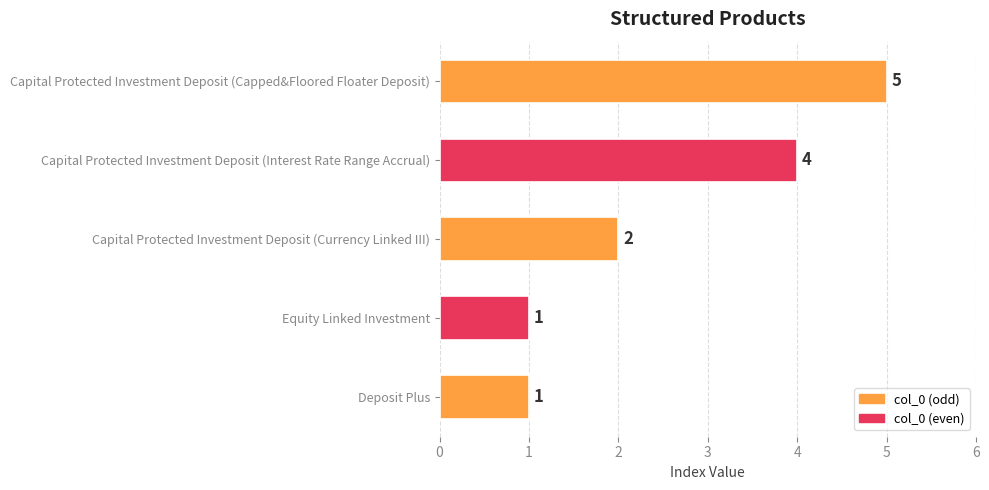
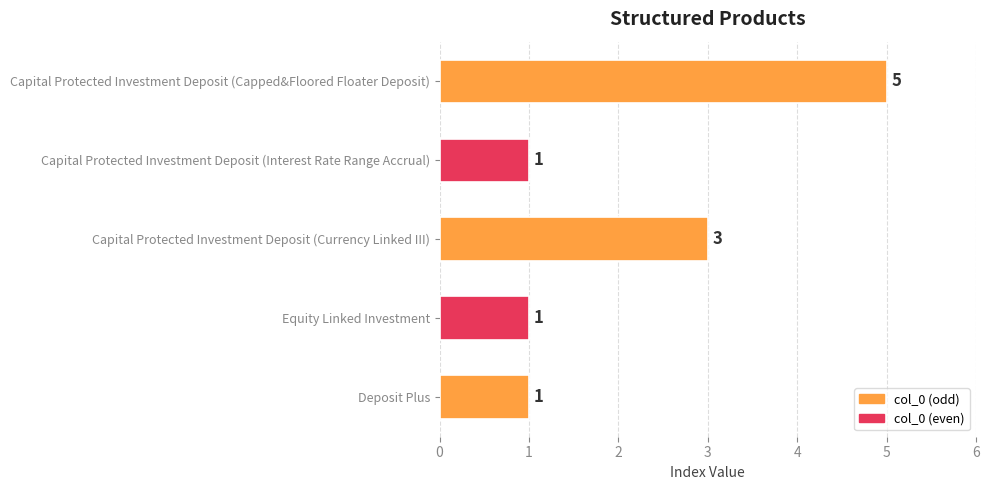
  {
    "Capital Protected Investment Deposit (Capped&Floored Floater Deposit)": 5,
-   "Capital Protected Investment Deposit (Interest Rate Range Accrual)": 4,
-   "Capital Protected Investment Deposit (Currency Linked III)": 2,
+   "Capital Protected Investment Deposit (Interest Rate Range Accrual)": 1,
+   "Capital Protected Investment Deposit (Currency Linked III)": 3,
    "Equity Linked Investment": 1,
    "Deposit Plus": 1
  }
